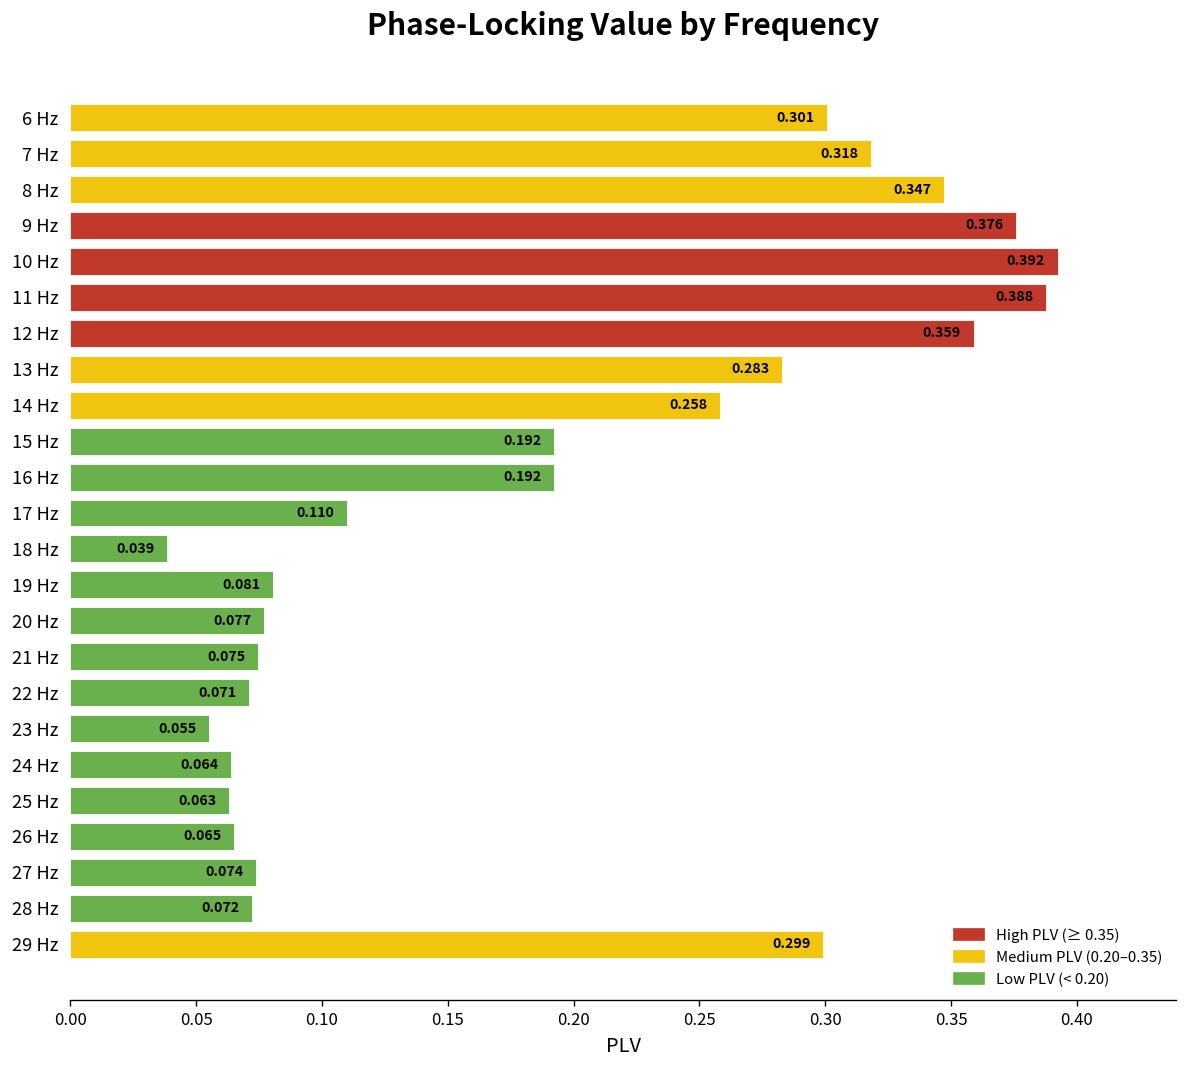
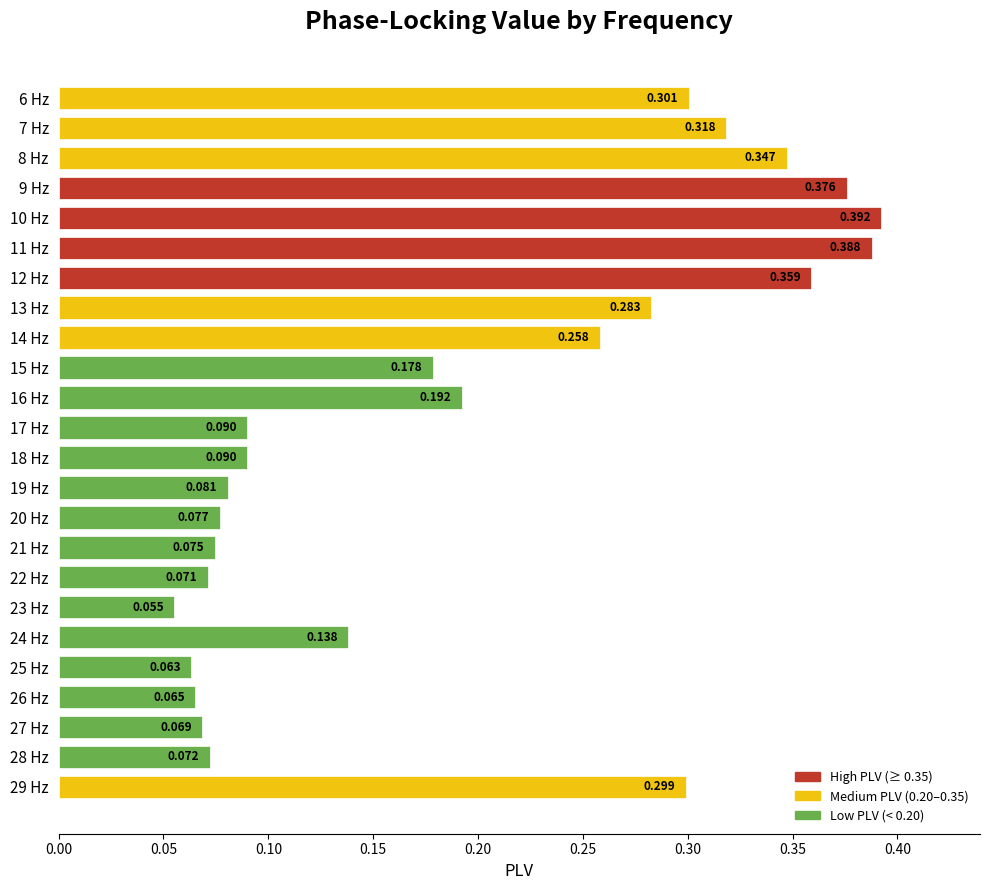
  {
    "6 Hz": 0.301,
    "7 Hz": 0.318,
    "8 Hz": 0.347,
    "9 Hz": 0.376,
    "10 Hz": 0.392,
    "11 Hz": 0.388,
    "12 Hz": 0.359,
    "13 Hz": 0.283,
    "14 Hz": 0.258,
-   "15 Hz": 0.192,
+   "15 Hz": 0.178,
    "16 Hz": 0.192,
-   "17 Hz": 0.110,
-   "18 Hz": 0.039,
+   "17 Hz": 0.090,
+   "18 Hz": 0.090,
    "19 Hz": 0.081,
    "20 Hz": 0.077,
    "21 Hz": 0.075,
    "22 Hz": 0.071,
    "23 Hz": 0.055,
-   "24 Hz": 0.064,
+   "24 Hz": 0.138,
    "25 Hz": 0.063,
    "26 Hz": 0.065,
-   "27 Hz": 0.074,
+   "27 Hz": 0.069,
    "28 Hz": 0.072,
    "29 Hz": 0.299
  }
